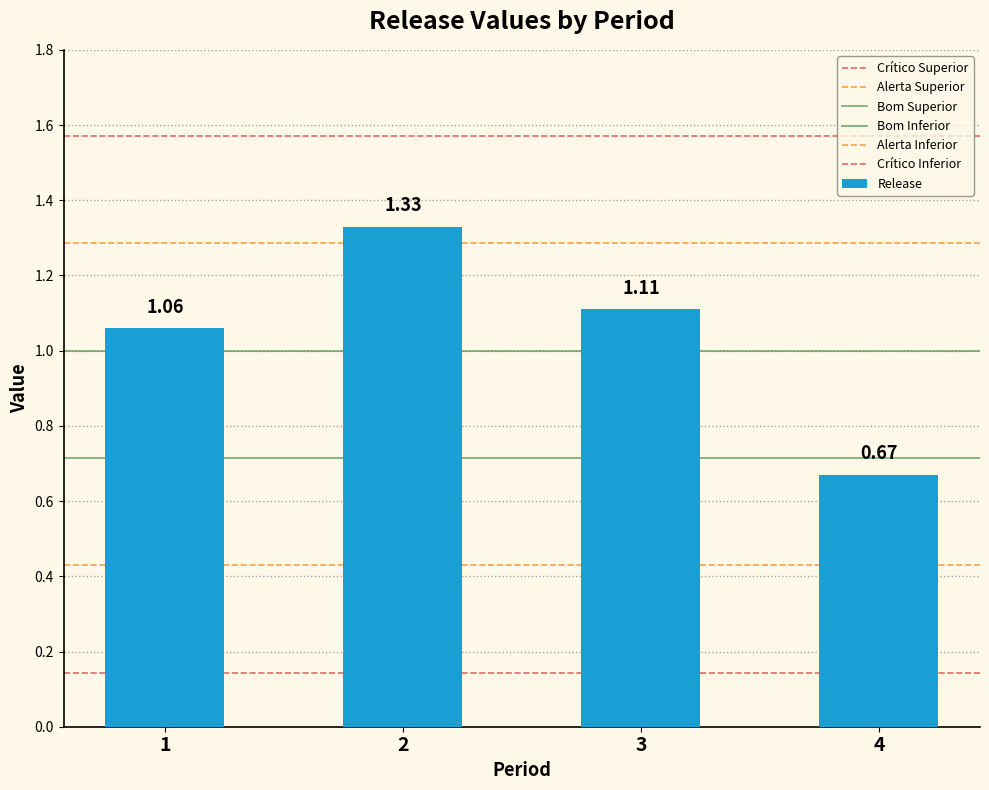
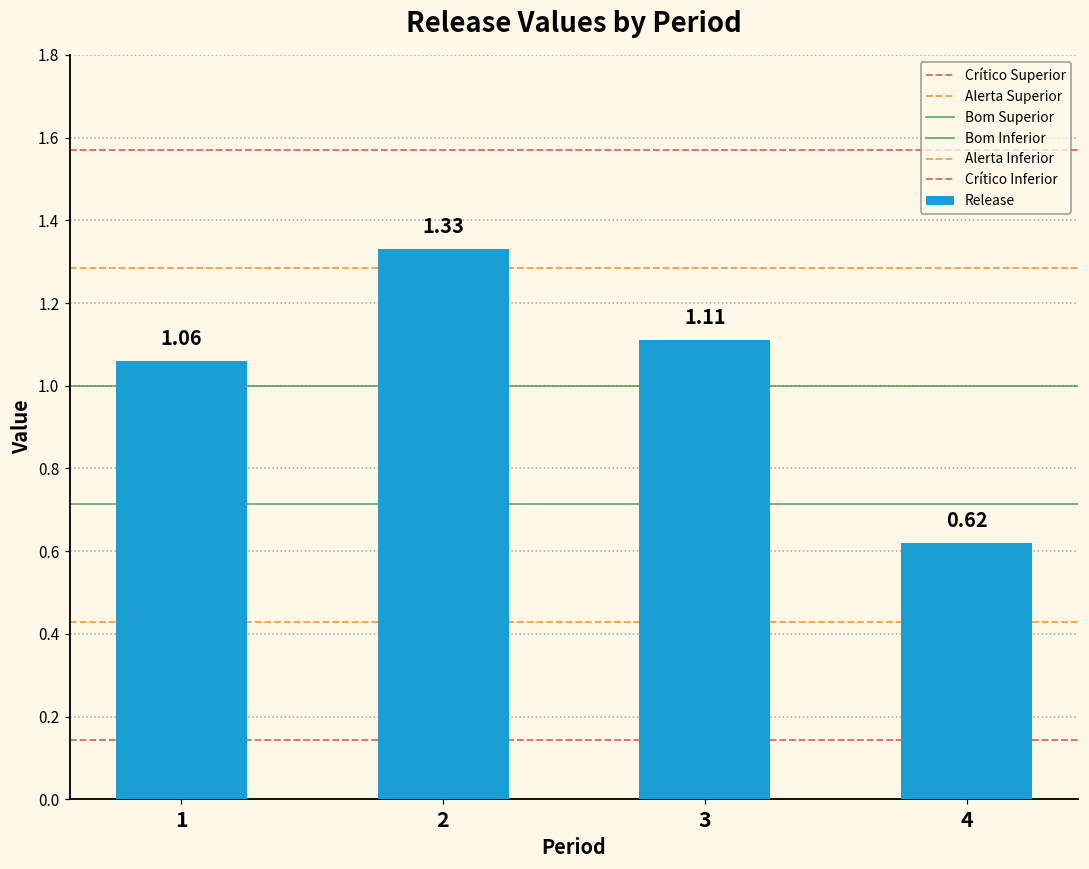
  {
    "1": 1.06,
    "2": 1.33,
    "3": 1.11,
-   "4": 0.67
+   "4": 0.62
  }
